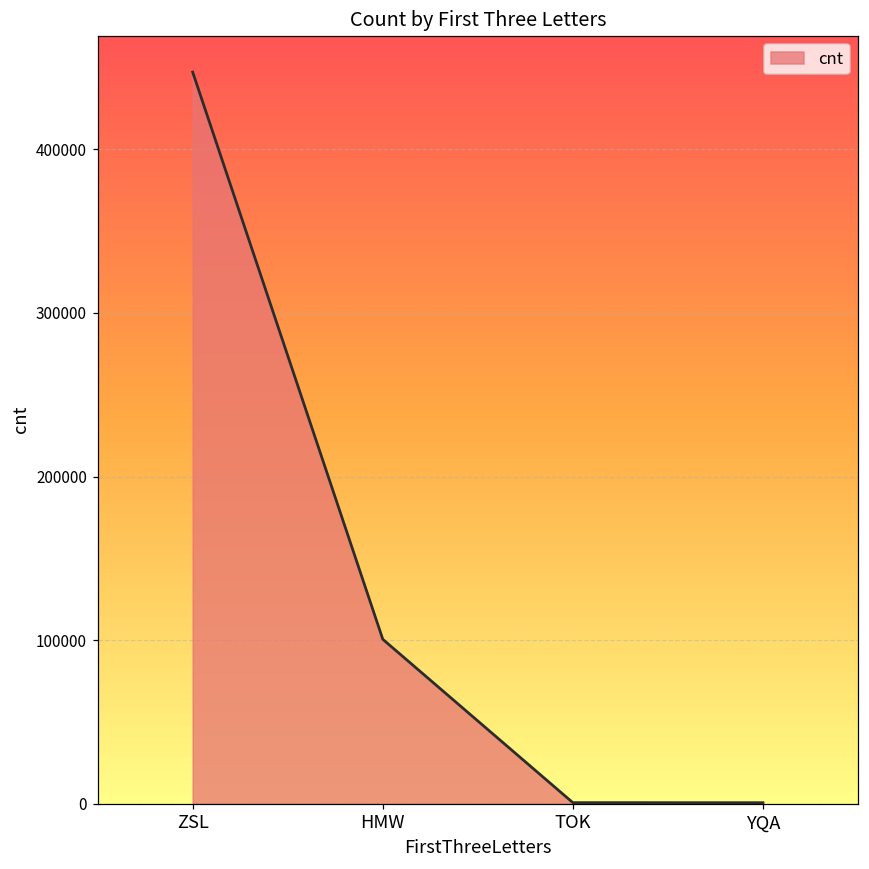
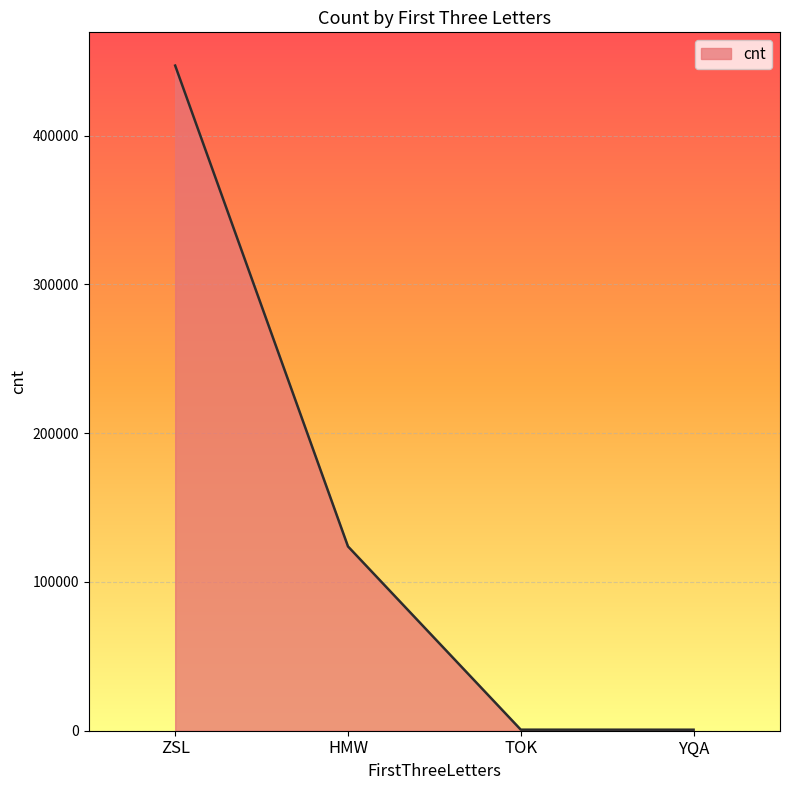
  {
    "ZSL": 447000,
-   "HMW": 101000,
+   "HMW": 124000,
    "TOK": 1000,
    "YQA": 1000
  }
